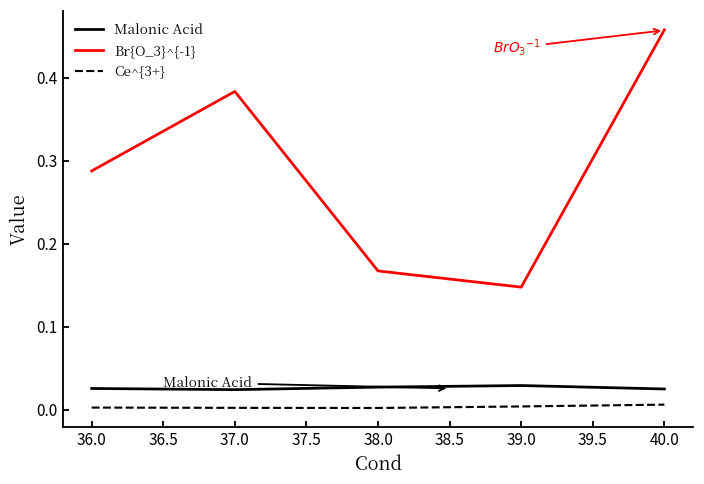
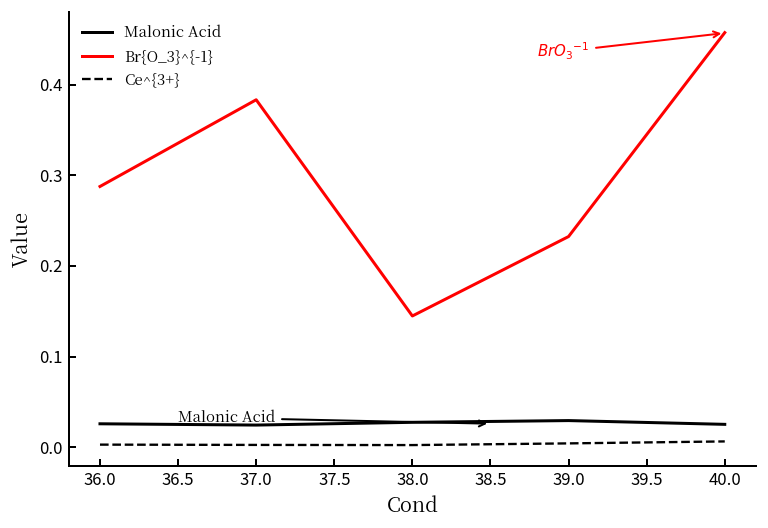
  {
    "Br{O_3}^{-1}": {
      "36.0": 0.29,
      "37.0": 0.38,
-     "38.0": 0.17,
-     "39.0": 0.15,
+     "38.0": 0.14,
+     "39.0": 0.23,
      "40.0": 0.46
    }
  }
